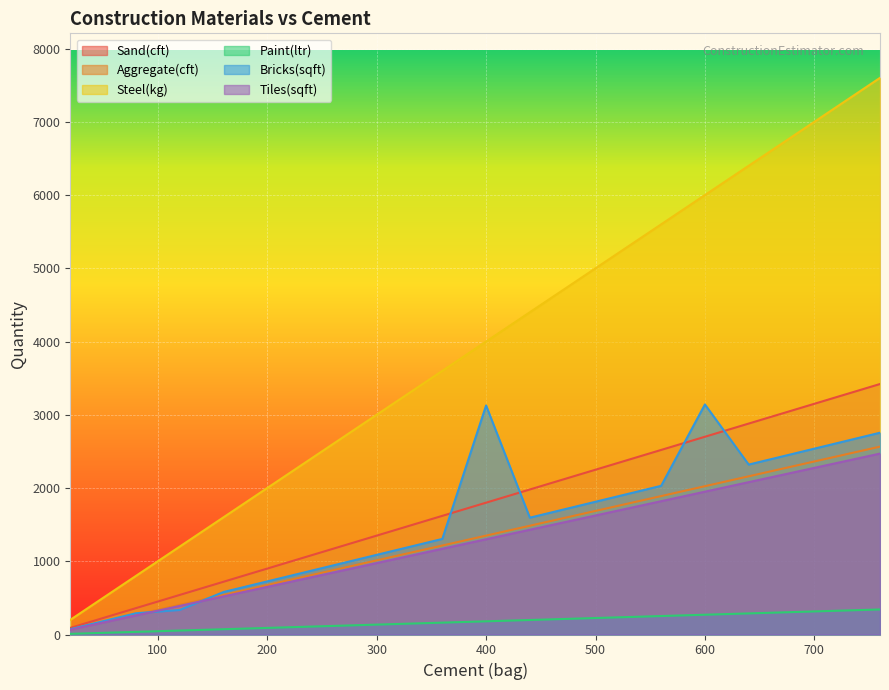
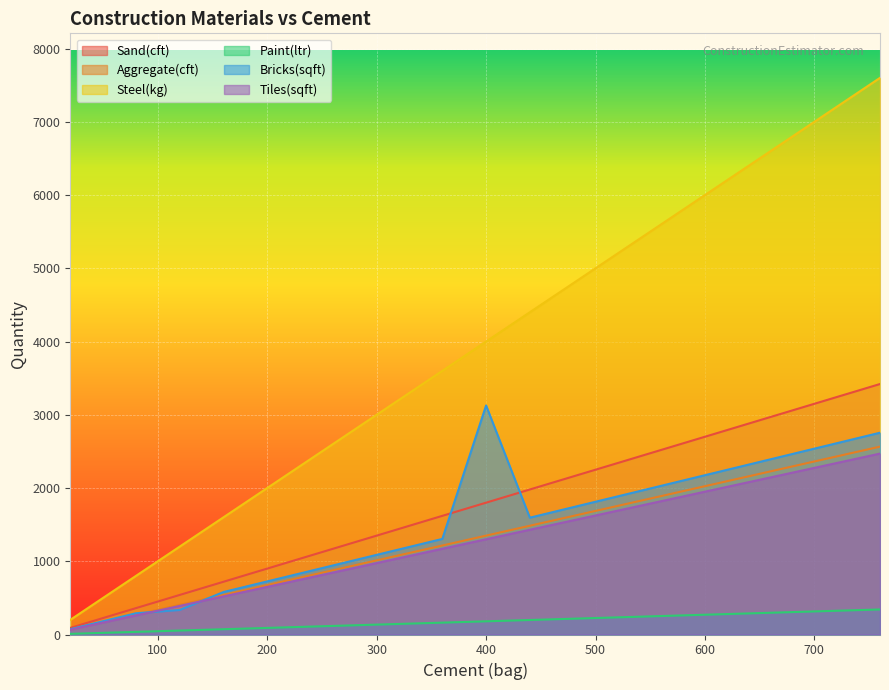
  {
    "Steel(kg)": {
      "200": 2000,
      "400": 4000,
      "600": 6000
    },
    "Paint(ltr)": {
      "200": 100,
      "400": 200,
      "600": 300
    },
    "Bricks(sqft)": {
      "200": 700,
      "400": 3100,
-     "600": 3100
+     "600": 2200
    },
    "Tiles(sqft)": {
      "400": 1300,
      "600": 2000
    }
  }
